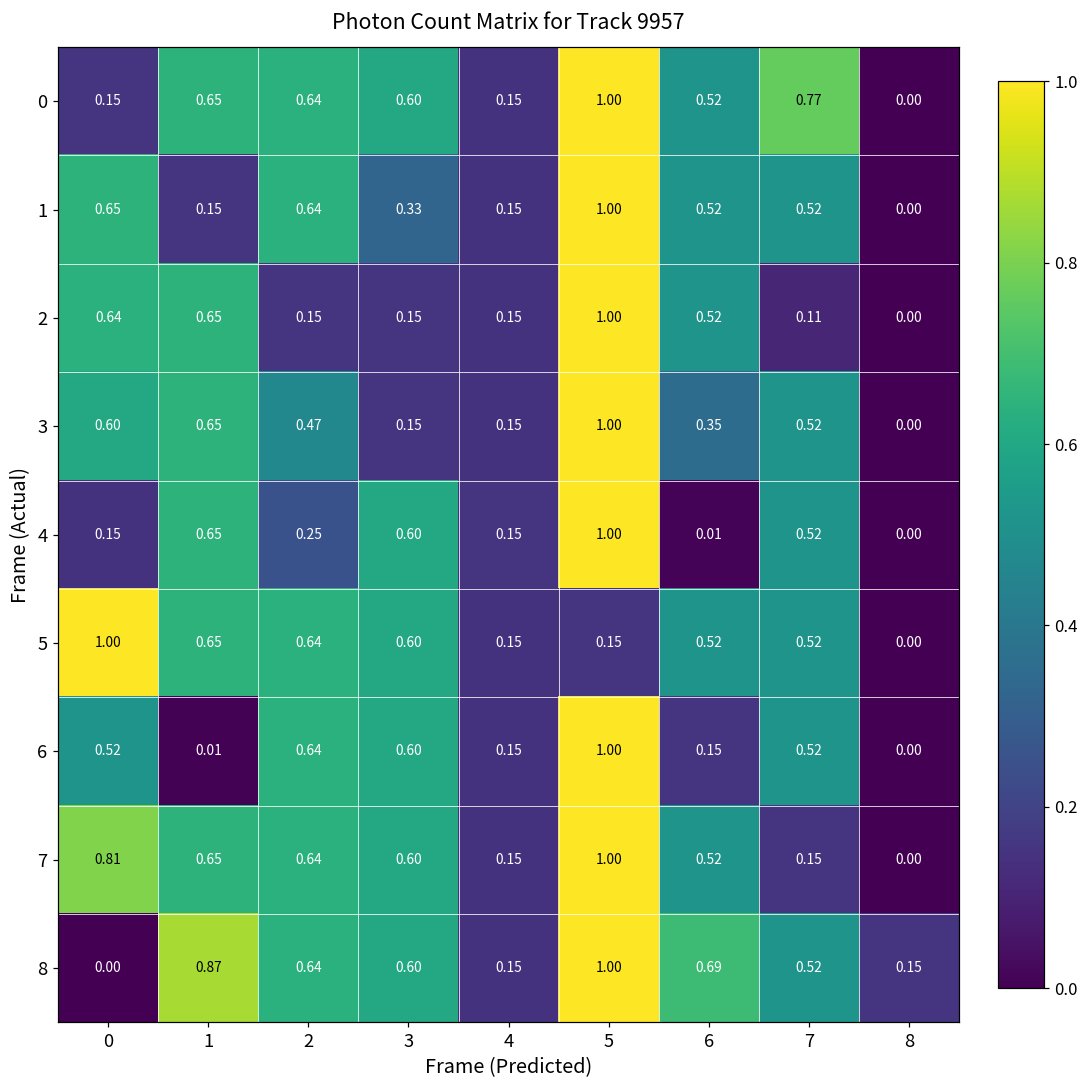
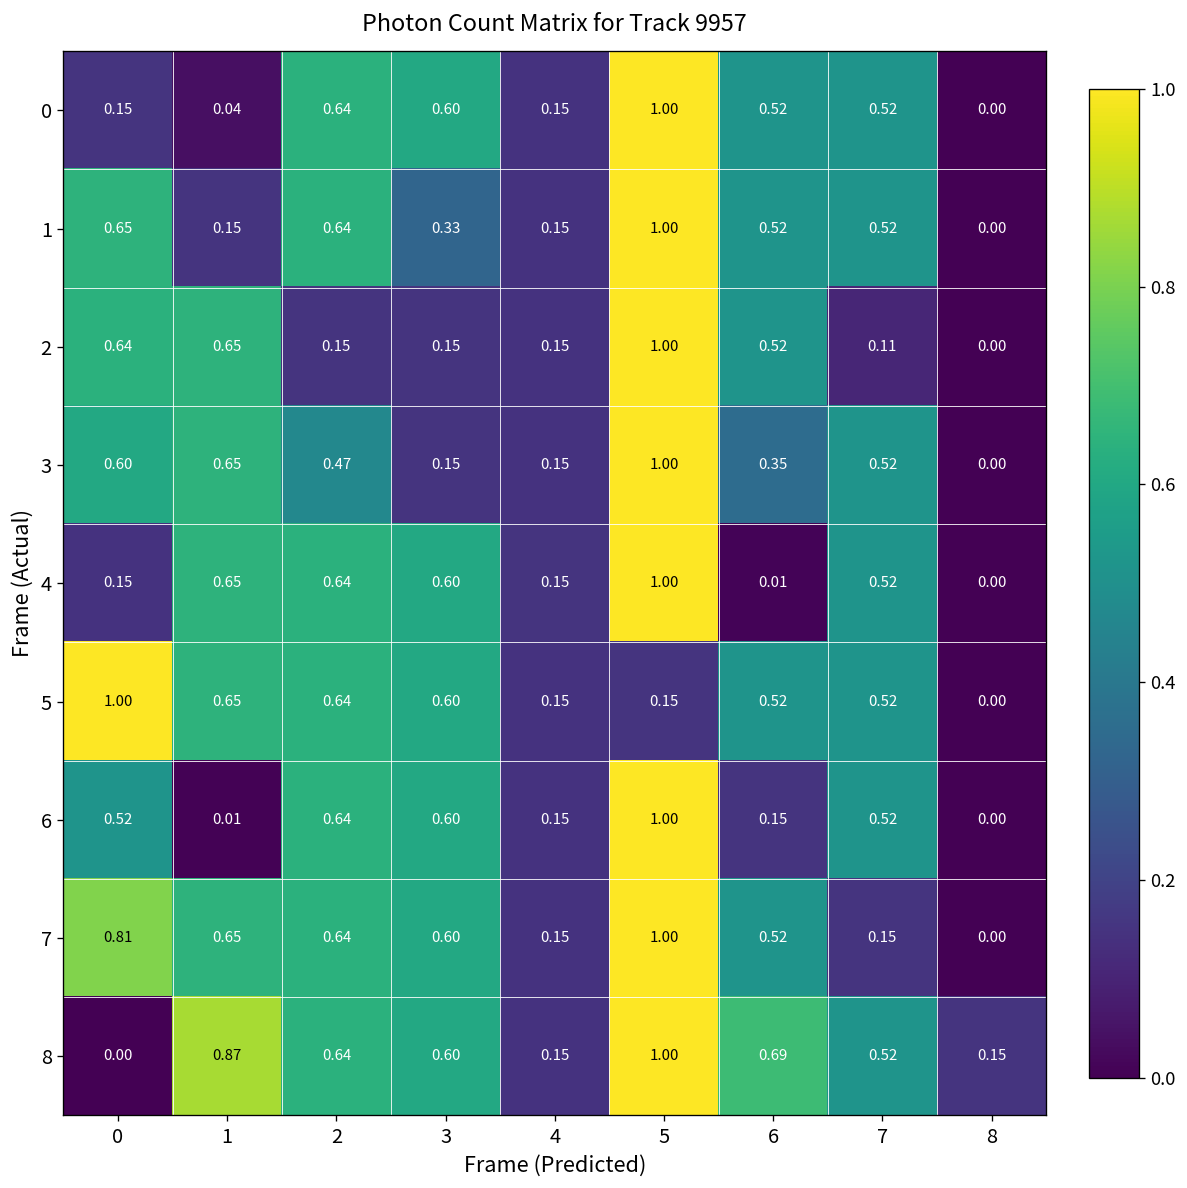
  {
    "0": {
      "0": 0.15,
-     "1": 0.65,
+     "1": 0.04,
      "2": 0.64,
      "3": 0.60,
      "4": 0.15,
      "5": 1.00,
      "6": 0.52,
-     "7": 0.77,
+     "7": 0.52,
      "8": 0.00
    },
    "1": {
      "0": 0.65,
      "1": 0.15,
      "2": 0.64,
      "3": 0.33,
      "4": 0.15,
      "5": 1.00,
      "6": 0.52,
      "7": 0.52,
      "8": 0.00
    },
    "2": {
      "0": 0.64,
      "1": 0.65,
      "2": 0.15,
      "3": 0.15,
      "4": 0.15,
      "5": 1.00,
      "6": 0.52,
      "7": 0.11,
      "8": 0.00
    },
    "3": {
      "0": 0.60,
      "1": 0.65,
      "2": 0.47,
      "3": 0.15,
      "4": 0.15,
      "5": 1.00,
      "6": 0.35,
      "7": 0.52,
      "8": 0.00
    },
    "4": {
      "0": 0.15,
      "1": 0.65,
-     "2": 0.25,
+     "2": 0.64,
      "3": 0.60,
      "4": 0.15,
      "5": 1.00,
      "6": 0.01,
      "7": 0.52,
      "8": 0.00
    },
    "5": {
      "0": 1.00,
      "1": 0.65,
      "2": 0.64,
      "3": 0.60,
      "4": 0.15,
      "5": 0.15,
      "6": 0.52,
      "7": 0.52,
      "8": 0.00
    },
    "6": {
      "0": 0.52,
      "1": 0.01,
      "2": 0.64,
      "3": 0.60,
      "4": 0.15,
      "5": 1.00,
      "6": 0.15,
      "7": 0.52,
      "8": 0.00
    },
    "7": {
      "0": 0.81,
      "1": 0.65,
      "2": 0.64,
      "3": 0.60,
      "4": 0.15,
      "5": 1.00,
      "6": 0.52,
      "7": 0.15,
      "8": 0.00
    },
    "8": {
      "0": 0.00,
      "1": 0.87,
      "2": 0.64,
      "3": 0.60,
      "4": 0.15,
      "5": 1.00,
      "6": 0.69,
      "7": 0.52,
      "8": 0.15
    }
  }
